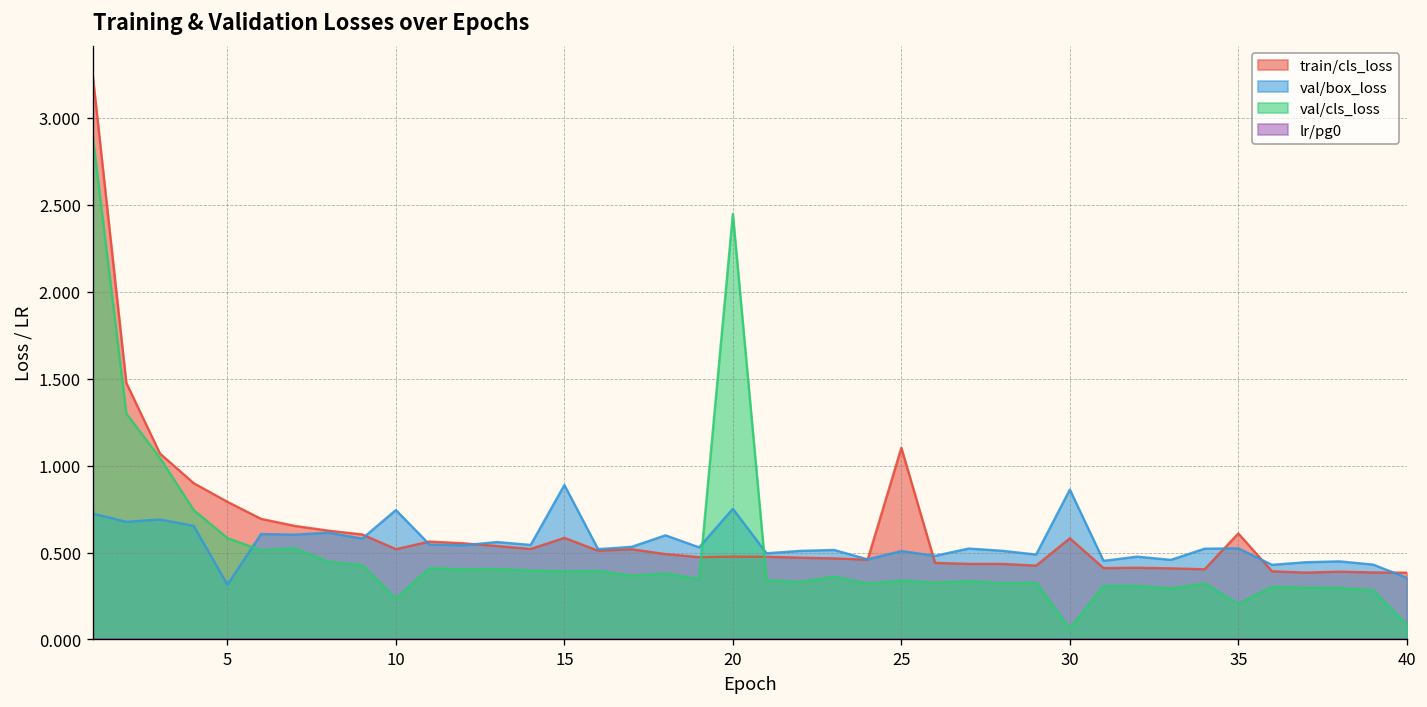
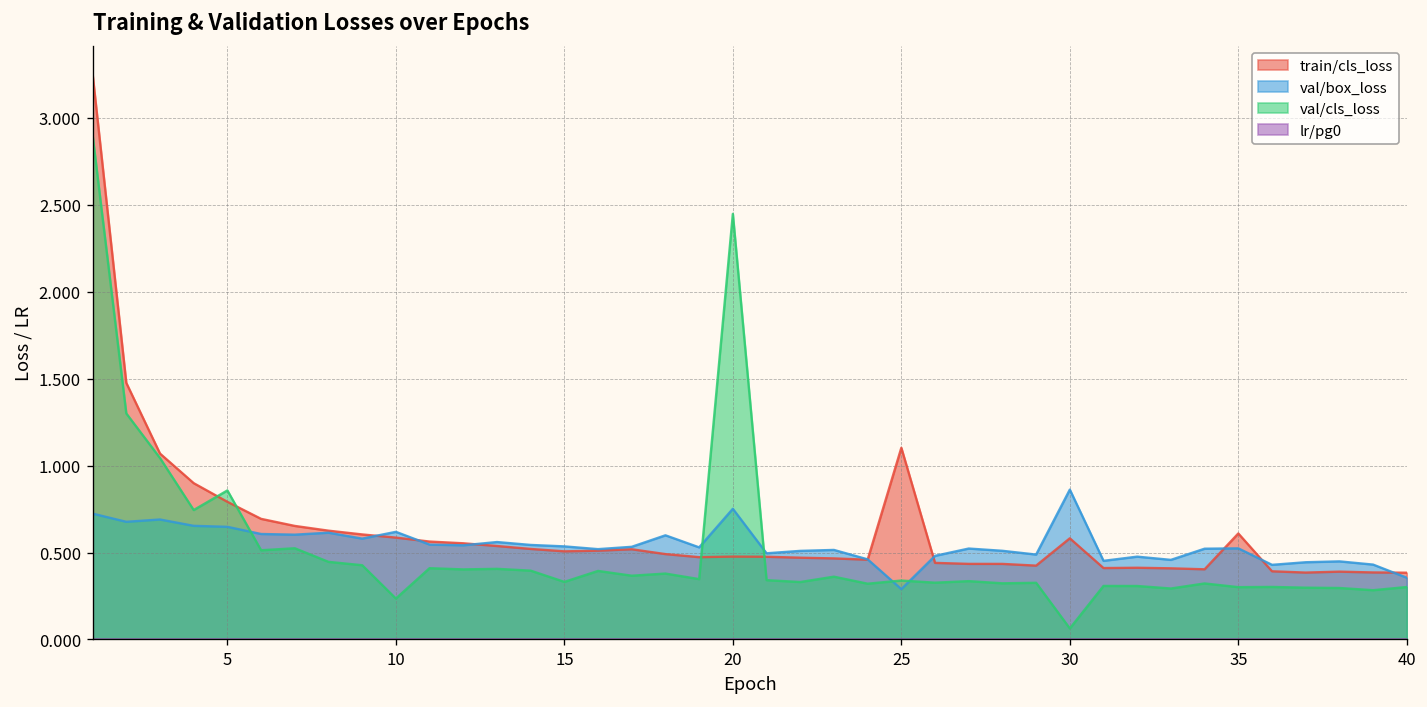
  {
    "train/cls_loss": {
      "5": 0.79,
-     "10": 0.52,
-     "15": 0.58,
+     "10": 0.59,
+     "15": 0.51,
      "20": 0.48,
      "25": 1.10,
      "30": 0.58,
      "35": 0.61,
      "40": 0.38
    },
    "val/box_loss": {
-     "5": 0.31,
-     "10": 0.74,
-     "15": 0.89,
+     "5": 0.65,
+     "10": 0.62,
+     "15": 0.54,
      "20": 0.75,
-     "25": 0.51,
+     "25": 0.29,
      "30": 0.86,
      "35": 0.52,
      "40": 0.36
    },
    "val/cls_loss": {
-     "5": 0.58,
+     "5": 0.86,
      "10": 0.24,
-     "15": 0.39,
+     "15": 0.33,
      "20": 2.45,
      "25": 0.34,
      "30": 0.06,
-     "35": 0.21,
-     "40": 0.09
+     "35": 0.30,
+     "40": 0.30
    },
    "lr/pg0": {
      "5": 0.00,
      "10": 0.00,
      "15": 0.00,
      "20": 0.00,
      "25": 0.00,
      "30": 0.00,
      "35": 0.00,
      "40": 0.00
    }
  }
